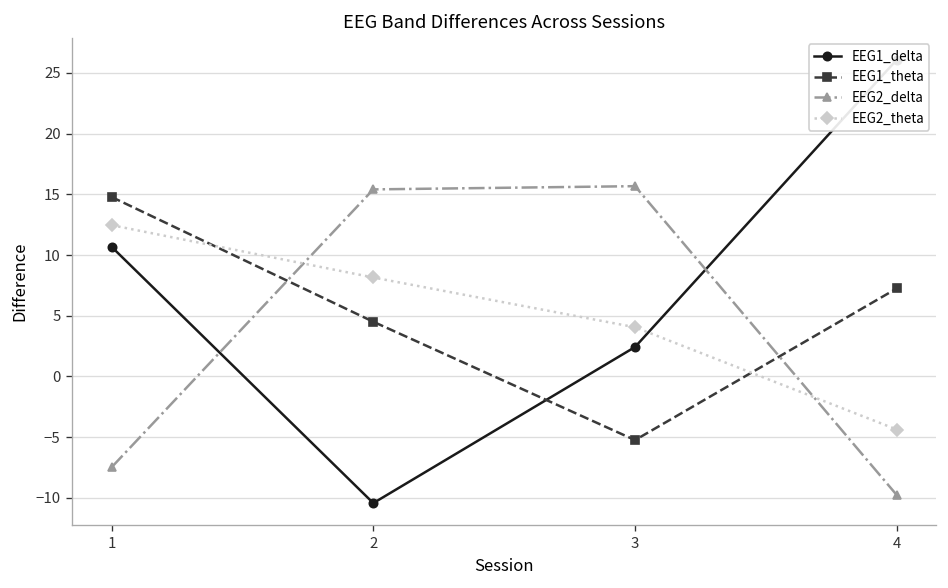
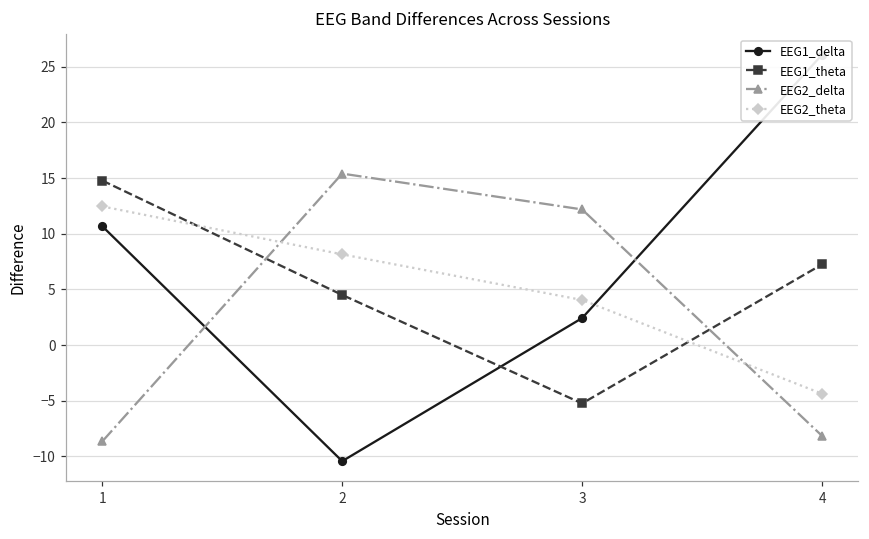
  {
    "EEG2_delta": {
-     "1": -7.5,
+     "1": -8.7,
      "2": 15.4,
-     "3": 15.7,
-     "4": -9.8
+     "3": 12.2,
+     "4": -8.2
    },
    "EEG2_theta": {
      "1": 12.5,
      "2": 8.1,
      "3": 4.1,
      "4": -4.4
    }
  }
